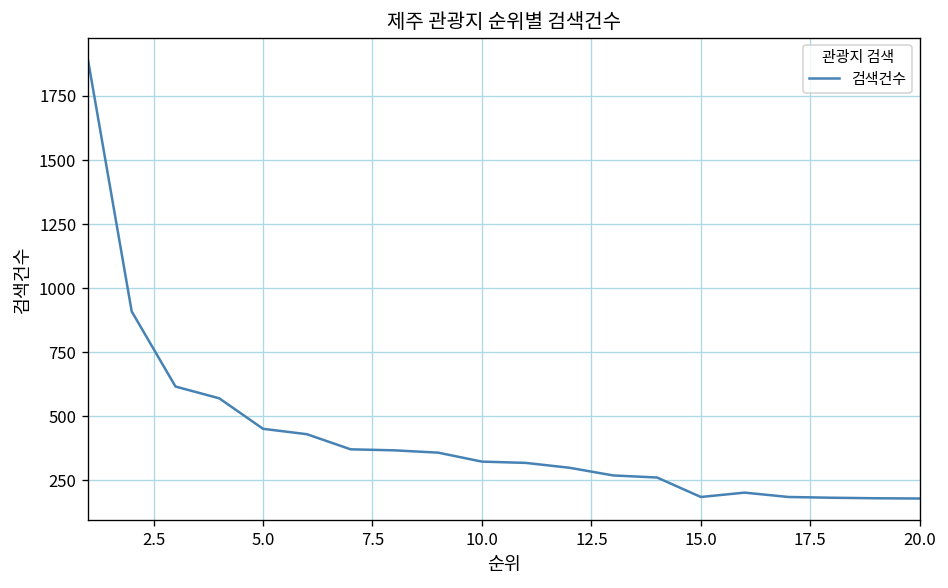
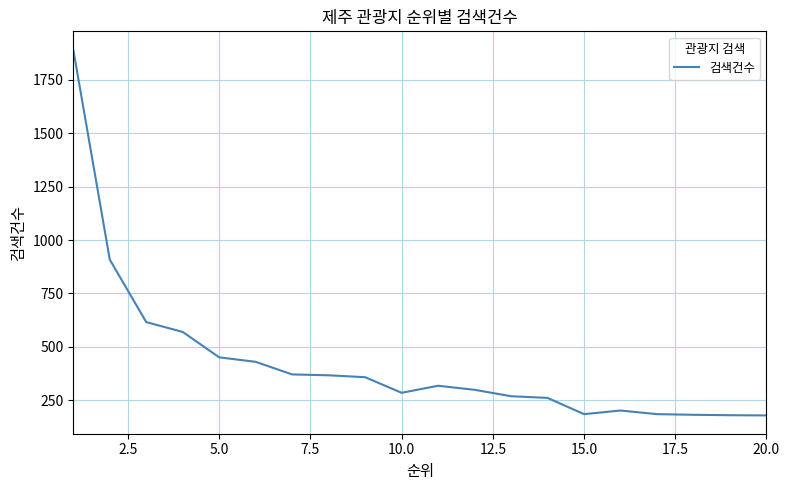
  {
    "5.0": 450,
-   "10.0": 320,
+   "10.0": 290,
    "15.0": 190,
    "20.0": 180
  }
